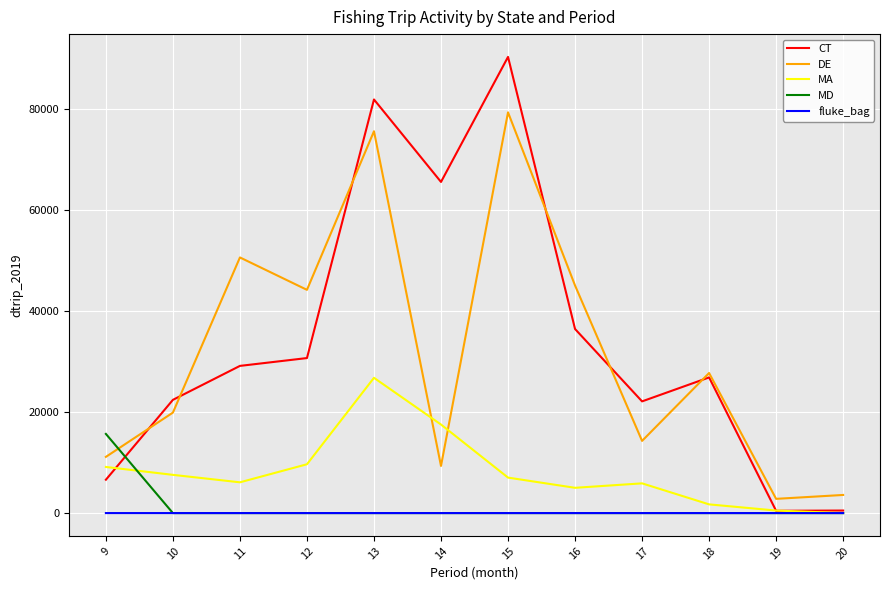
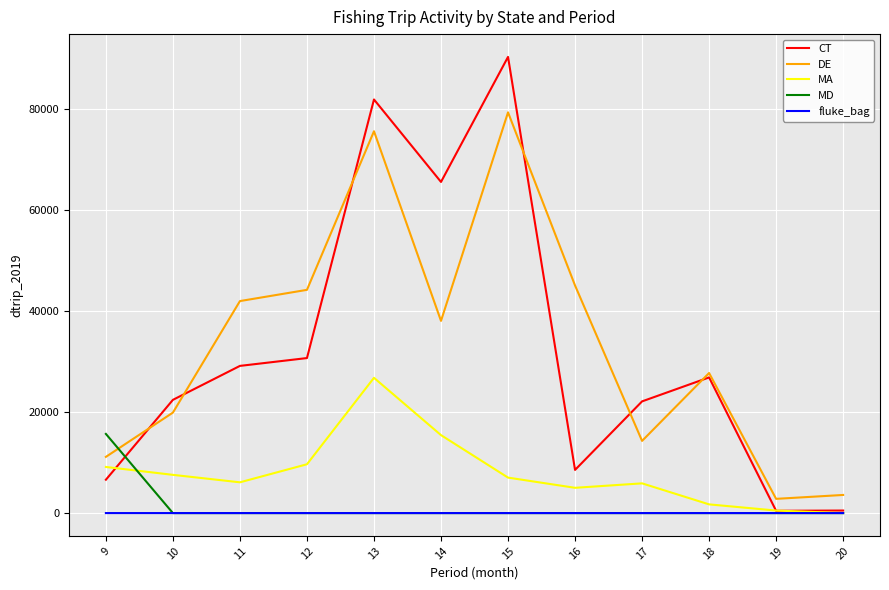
  {
    "CT": {
      "9": 7000,
      "10": 22000,
      "11": 29000,
      "12": 31000,
      "13": 82000,
      "14": 66000,
      "15": 90000,
-     "16": 36000,
+     "16": 9000,
      "17": 22000,
      "18": 27000,
      "20": 1000
    },
    "DE": {
      "9": 11000,
      "10": 20000,
-     "11": 51000,
+     "11": 42000,
      "12": 44000,
      "13": 76000,
-     "14": 9000,
+     "14": 38000,
      "15": 79000,
      "16": 45000,
      "17": 14000,
      "18": 28000,
      "19": 3000,
      "20": 4000
    },
    "MA": {
      "9": 9000,
      "10": 8000,
      "11": 6000,
      "12": 10000,
      "13": 27000,
-     "14": 18000,
+     "14": 15000,
      "15": 7000,
      "16": 5000,
      "17": 6000,
      "18": 2000
    },
    "MD": {
      "9": 16000
    },
    "fluke_bag": {
      "9": 0
    }
  }
